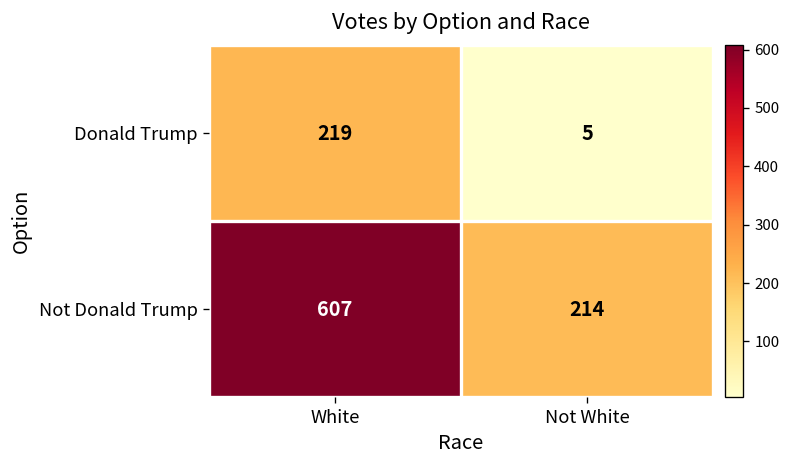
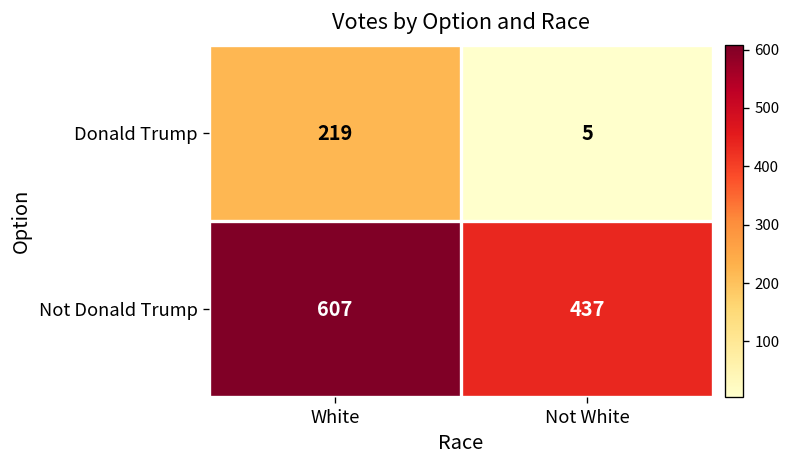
  {
    "Donald Trump": {
      "White": 219,
      "Not White": 5
    },
    "Not Donald Trump": {
      "White": 607,
-     "Not White": 214
+     "Not White": 437
    }
  }
